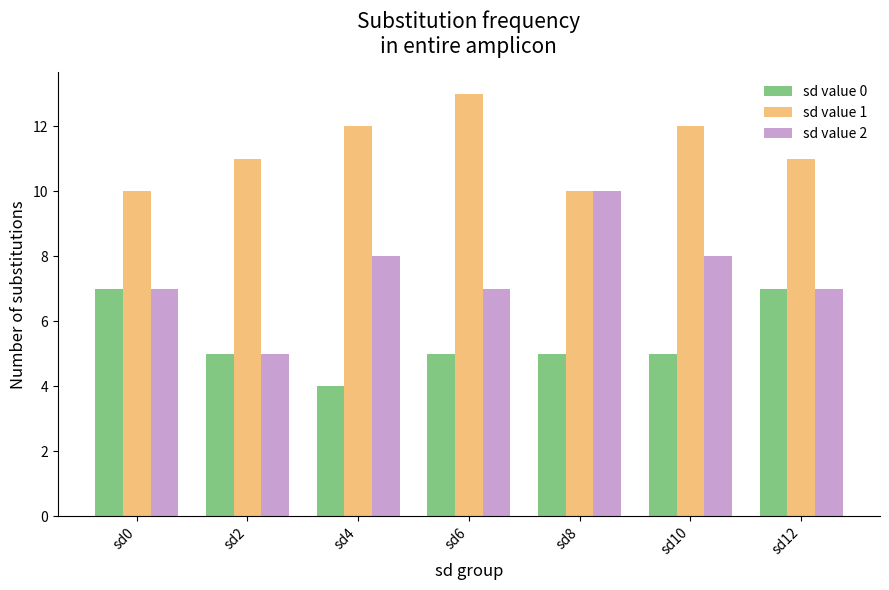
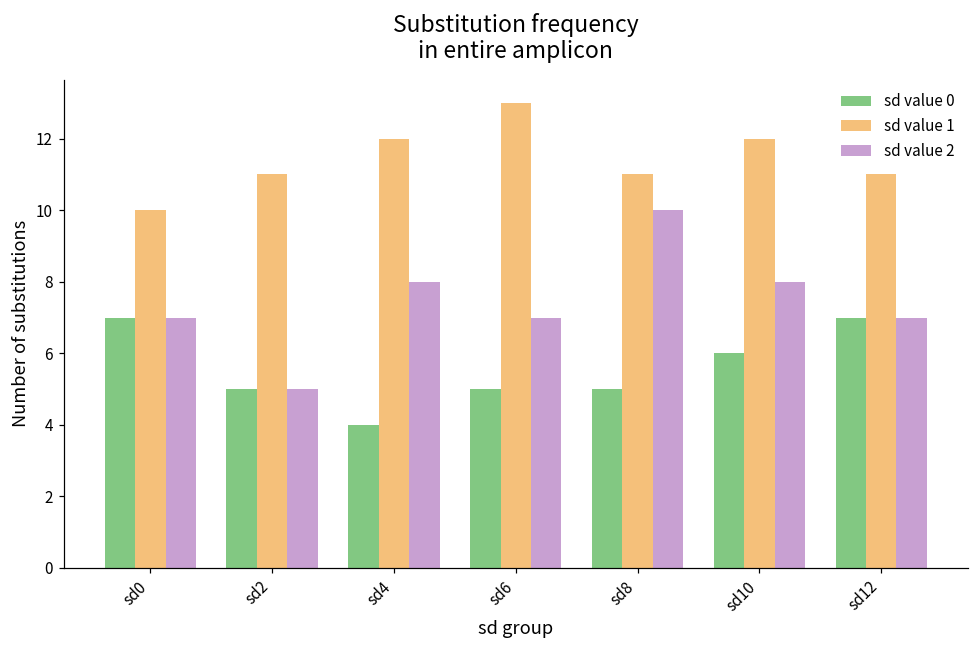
  {
    "sd value 0": {
      "sd0": 7,
      "sd2": 5,
      "sd4": 4,
      "sd6": 5,
      "sd8": 5,
-     "sd10": 5,
+     "sd10": 6,
      "sd12": 7
    },
    "sd value 1": {
      "sd0": 10,
      "sd2": 11,
      "sd4": 12,
      "sd6": 13,
-     "sd8": 10,
+     "sd8": 11,
      "sd10": 12,
      "sd12": 11
    },
    "sd value 2": {
      "sd0": 7,
      "sd2": 5,
      "sd4": 8,
      "sd6": 7,
      "sd8": 10,
      "sd10": 8,
      "sd12": 7
    }
  }
